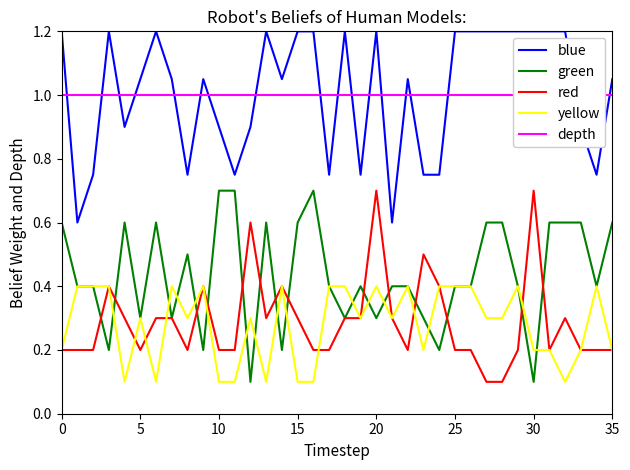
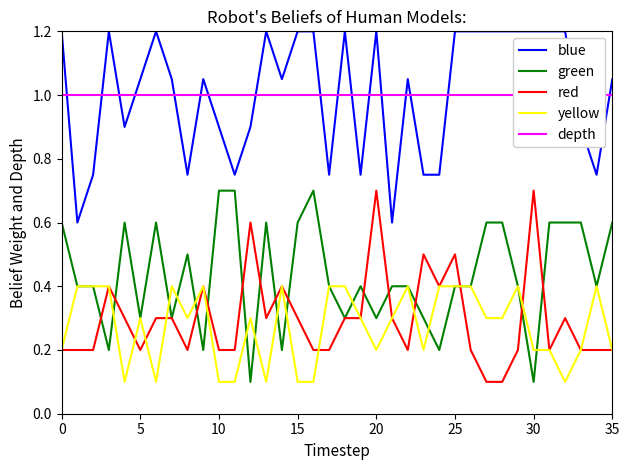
  {
    "blue": {
      "0": 1.2,
      "5": 1.05,
      "10": 0.9,
      "15": 1.2,
      "20": 1.2,
      "25": 1.2,
      "30": 1.2,
      "35": 1.05
    },
    "green": {
      "0": 0.6,
      "10": 0.7,
      "15": 0.6,
      "20": 0.3,
      "30": 0.1,
      "35": 0.6
    },
    "red": {
      "5": 0.2,
      "10": 0.2,
      "15": 0.3,
      "20": 0.7,
-     "25": 0.2,
+     "25": 0.5,
      "30": 0.7
    },
    "yellow": {
      "10": 0.1,
      "15": 0.1,
-     "20": 0.4,
+     "20": 0.2,
      "30": 0.2
    },
    "depth": {
      "0": 1.0,
      "5": 1.0,
      "10": 1.0,
      "15": 1.0,
      "20": 1.0,
      "25": 1.0,
      "35": 1.0
    }
  }
